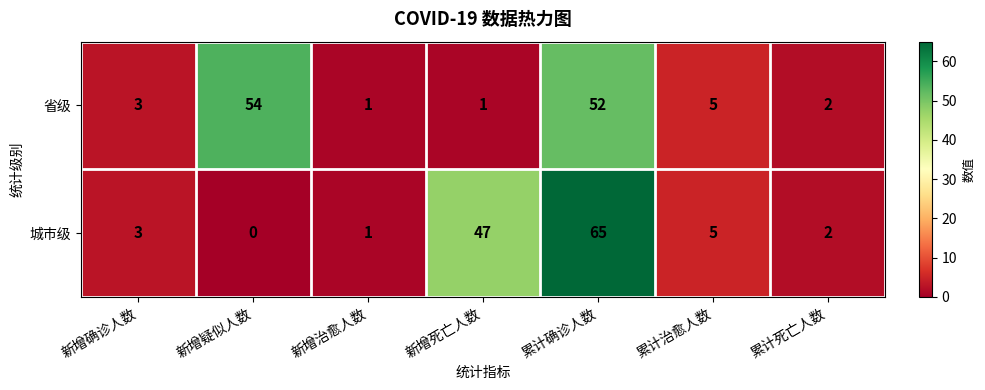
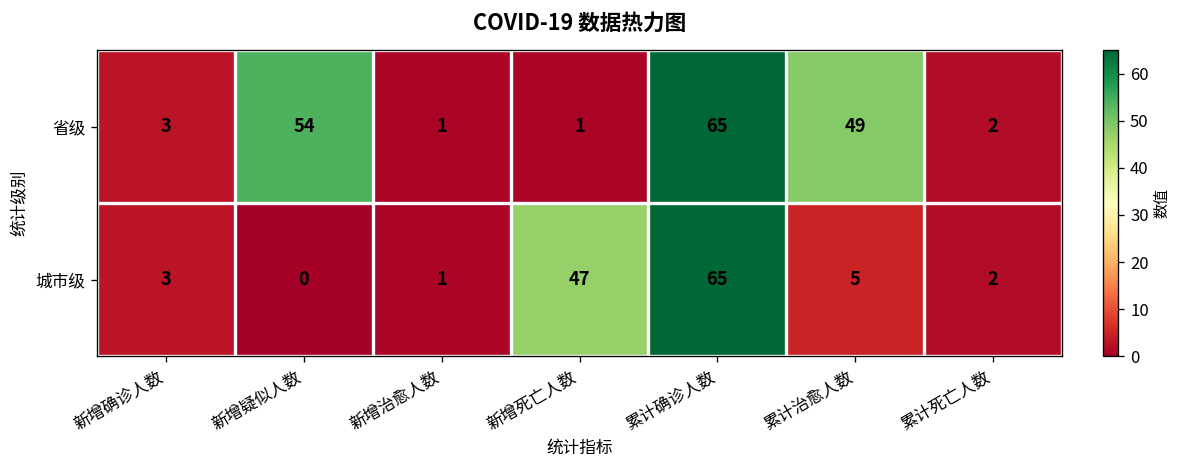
  {
    "省级": {
      "新增确诊人数": 3,
      "新增疑似人数": 54,
      "新增治愈人数": 1,
      "新增死亡人数": 1,
-     "累计确诊人数": 52,
-     "累计治愈人数": 5,
+     "累计确诊人数": 65,
+     "累计治愈人数": 49,
      "累计死亡人数": 2
    },
    "城市级": {
      "新增确诊人数": 3,
      "新增疑似人数": 0,
      "新增治愈人数": 1,
      "新增死亡人数": 47,
      "累计确诊人数": 65,
      "累计治愈人数": 5,
      "累计死亡人数": 2
    }
  }
